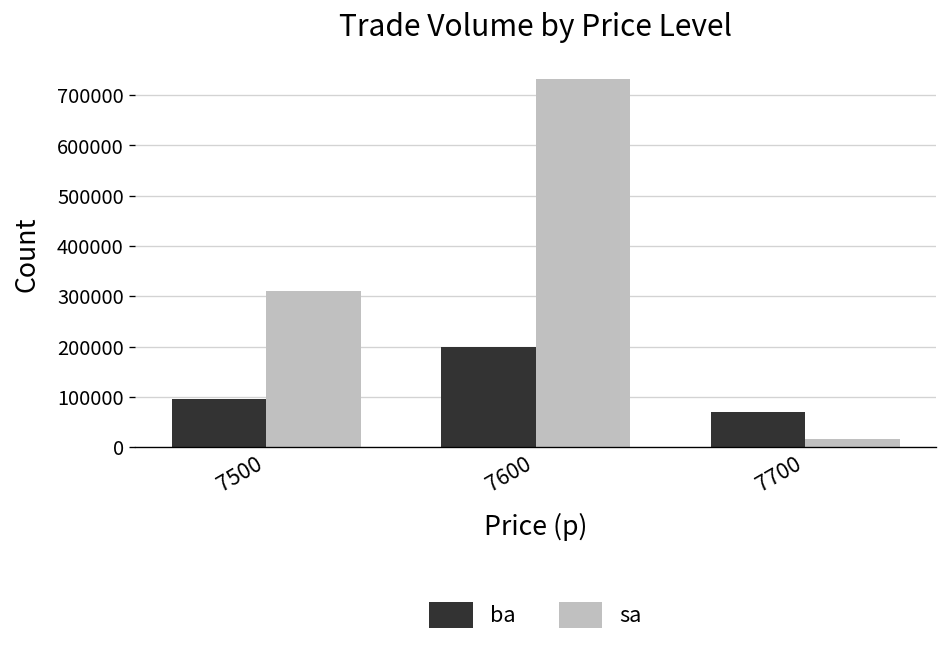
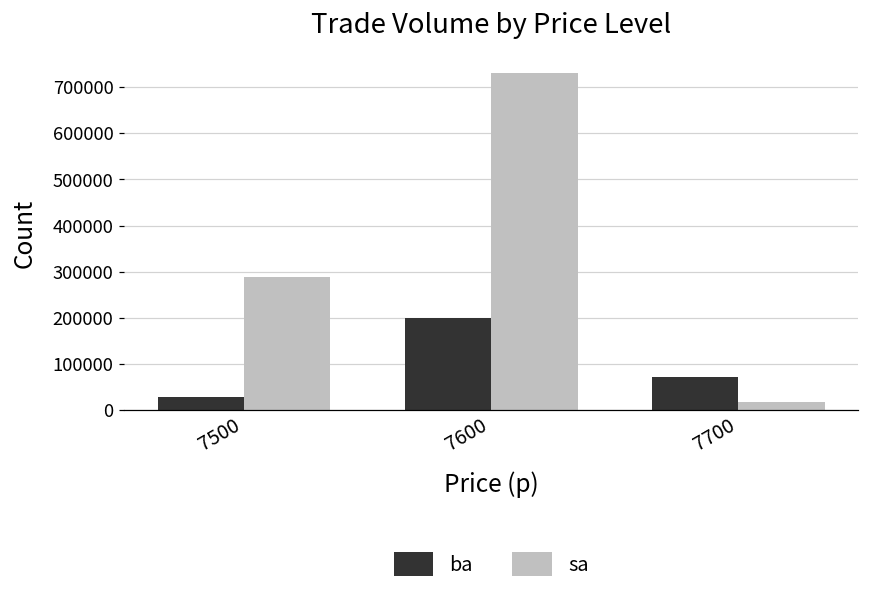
  {
    "ba": {
-     "7500": 100000,
+     "7500": 30000,
      "7600": 200000,
      "7700": 70000
    },
    "sa": {
-     "7500": 310000,
+     "7500": 290000,
      "7600": 730000,
      "7700": 20000
    }
  }
